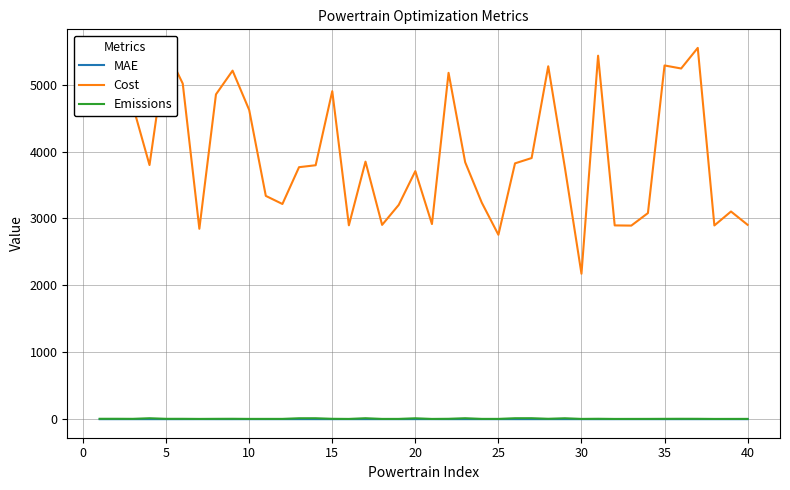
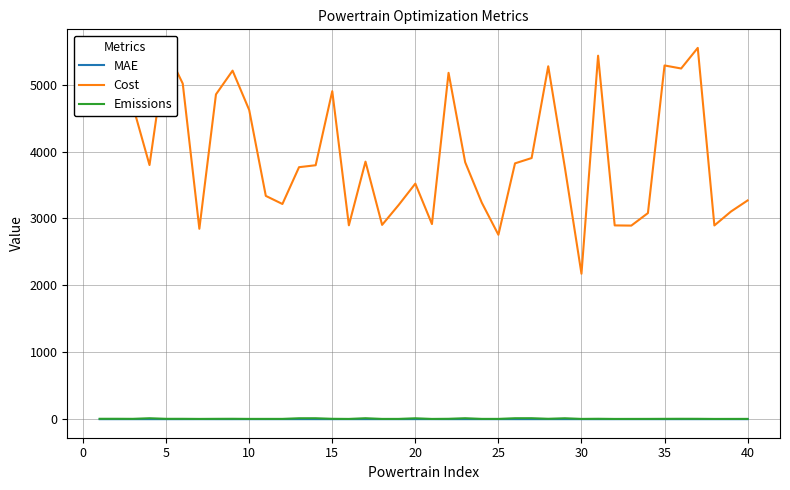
  {
    "Cost": {
      "10": 4600,
      "15": 4900,
-     "20": 3700,
+     "20": 3500,
      "25": 2800,
      "30": 2200,
      "35": 5300,
-     "40": 2900
+     "40": 3300
    }
  }
